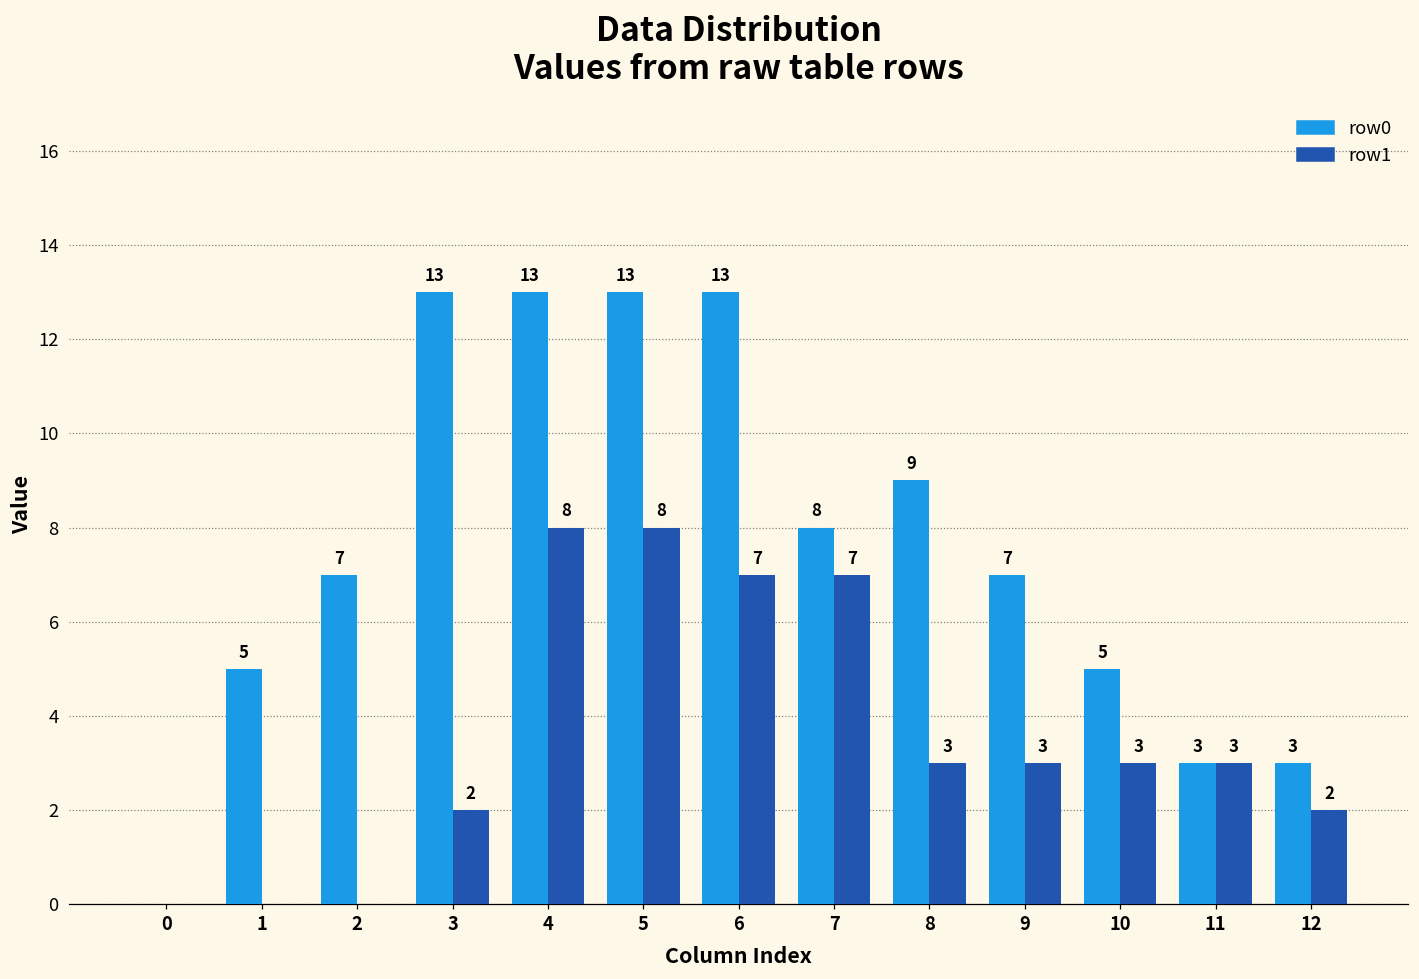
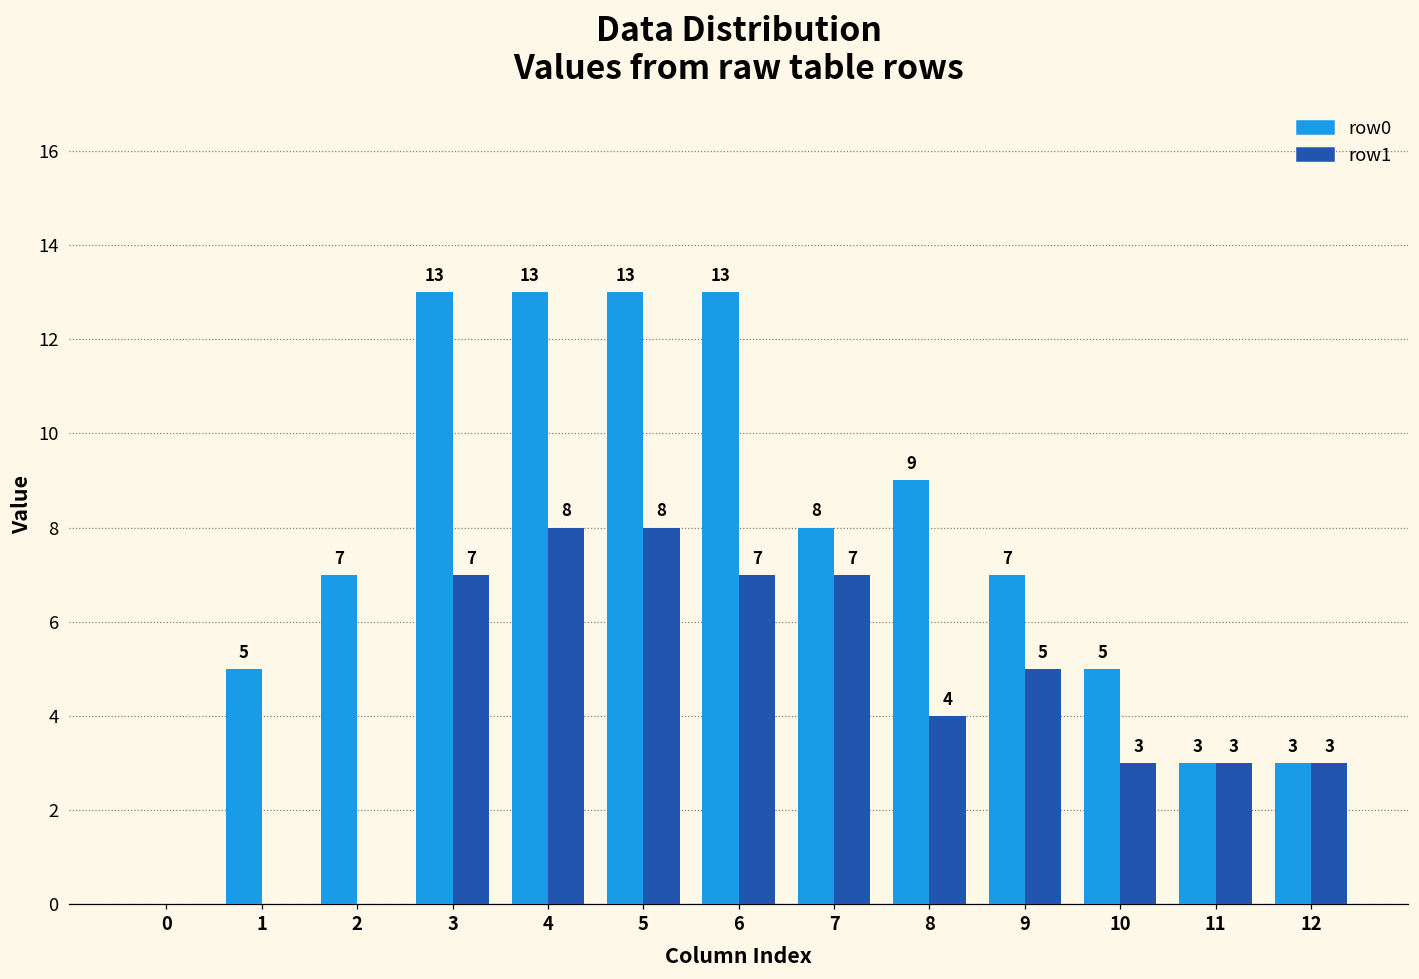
  {
    "row0": {
      "1": 5,
      "2": 7,
      "3": 13,
      "4": 13,
      "5": 13,
      "6": 13,
      "7": 8,
      "8": 9,
      "9": 7,
      "10": 5,
      "11": 3,
      "12": 3
    },
    "row1": {
-     "3": 2,
+     "3": 7,
      "4": 8,
      "5": 8,
      "6": 7,
      "7": 7,
-     "8": 3,
-     "9": 3,
+     "8": 4,
+     "9": 5,
      "10": 3,
      "11": 3,
-     "12": 2
+     "12": 3
    }
  }
